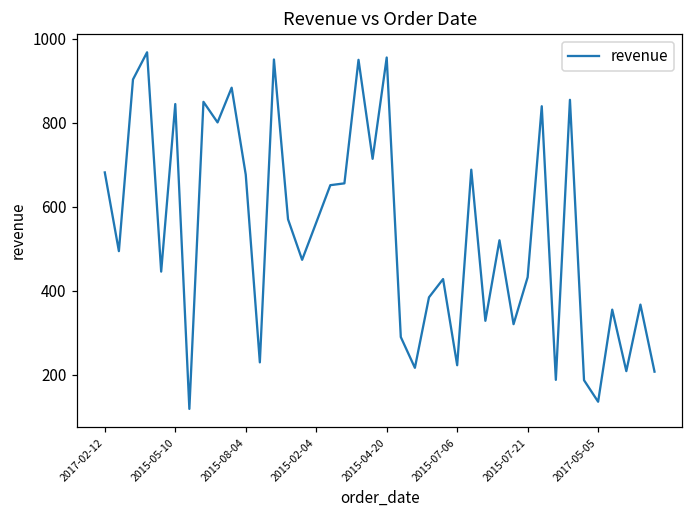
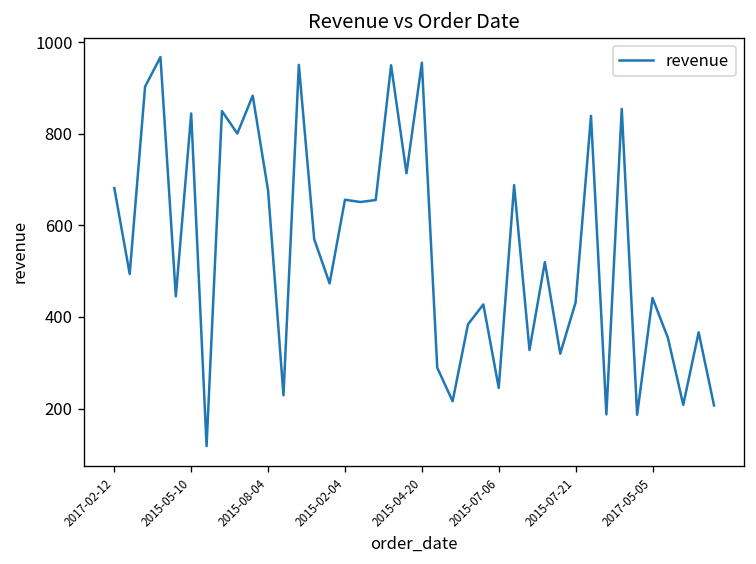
  {
    "2017-02-12": 680,
    "2015-05-10": 840,
    "2015-08-04": 680,
-   "2015-02-04": 560,
+   "2015-02-04": 660,
    "2015-04-20": 950,
-   "2015-07-06": 220,
+   "2015-07-06": 250,
    "2015-07-21": 430,
-   "2017-05-05": 140
+   "2017-05-05": 440
  }
